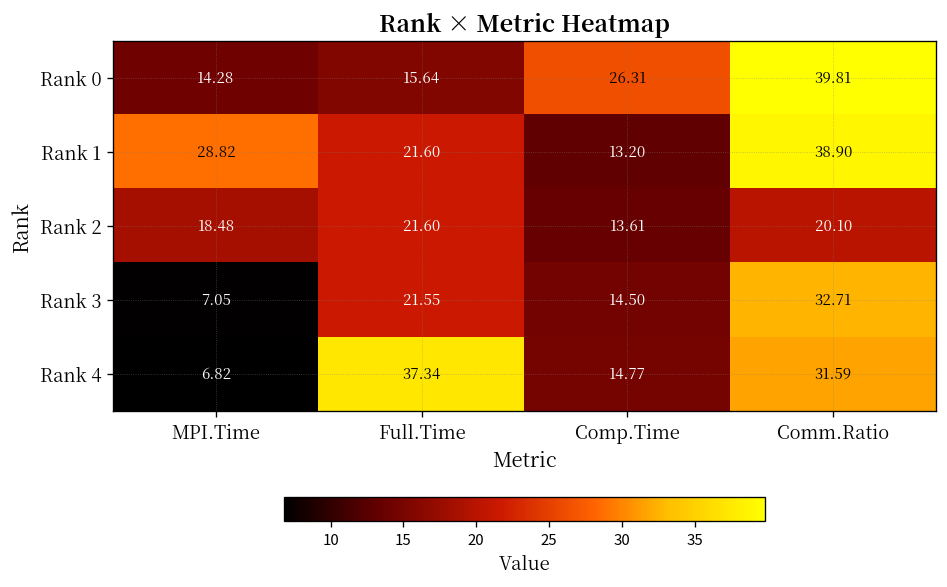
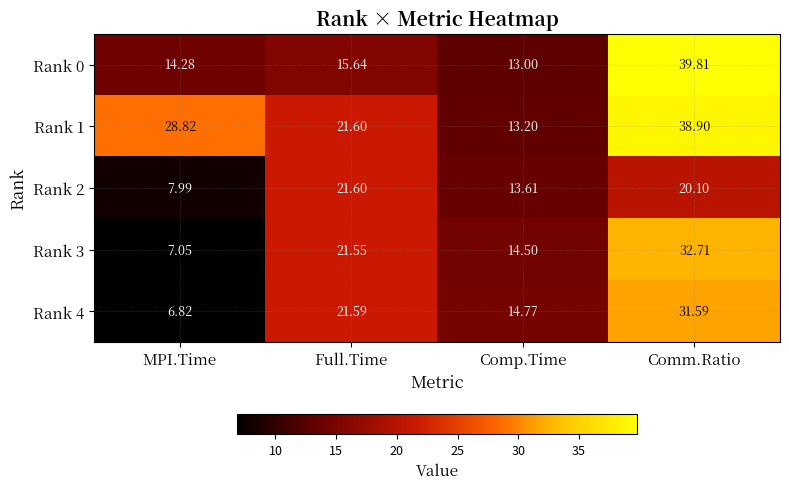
  {
    "Rank 0": {
      "MPI.Time": 14.28,
      "Full.Time": 15.64,
-     "Comp.Time": 26.31,
+     "Comp.Time": 13.00,
      "Comm.Ratio": 39.81
    },
    "Rank 1": {
      "MPI.Time": 28.82,
      "Full.Time": 21.60,
      "Comp.Time": 13.20,
      "Comm.Ratio": 38.90
    },
    "Rank 2": {
-     "MPI.Time": 18.48,
+     "MPI.Time": 7.99,
      "Full.Time": 21.60,
      "Comp.Time": 13.61,
      "Comm.Ratio": 20.10
    },
    "Rank 3": {
      "MPI.Time": 7.05,
      "Full.Time": 21.55,
      "Comp.Time": 14.50,
      "Comm.Ratio": 32.71
    },
    "Rank 4": {
      "MPI.Time": 6.82,
-     "Full.Time": 37.34,
+     "Full.Time": 21.59,
      "Comp.Time": 14.77,
      "Comm.Ratio": 31.59
    }
  }
